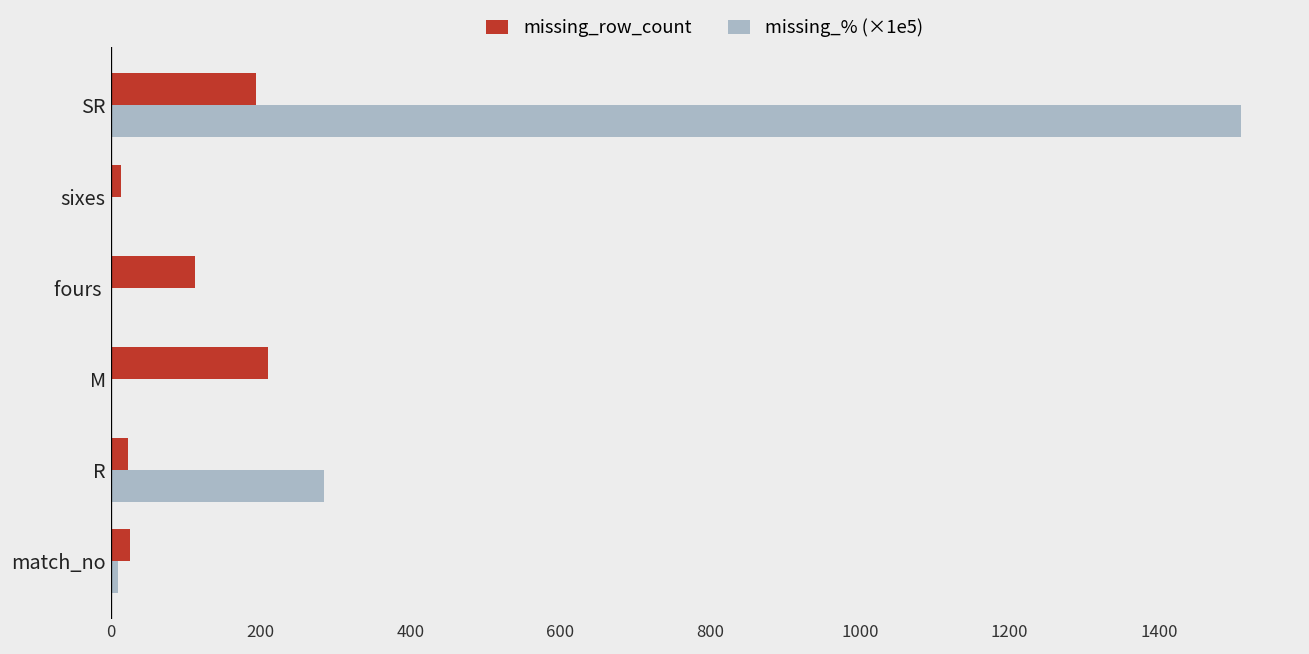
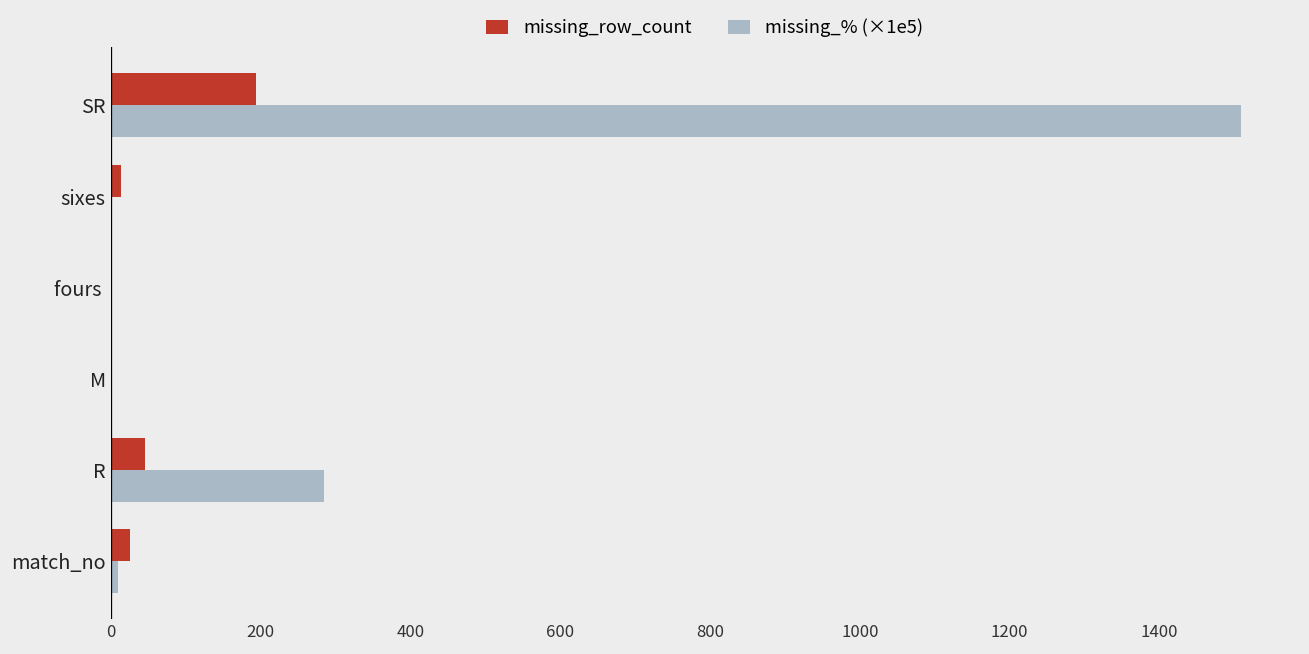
  {
    "missing_row_count": {
      "SR": 190,
      "sixes": 10,
-     "fours": 110,
-     "M": 210,
-     "R": 20,
+     "fours": 0,
+     "M": 0,
+     "R": 50,
      "match_no": 30
    },
    "missing_% (×1e5)": {
      "SR": 1510,
      "sixes": 0,
      "fours": 0,
      "M": 0,
      "R": 280,
      "match_no": 10
    }
  }
